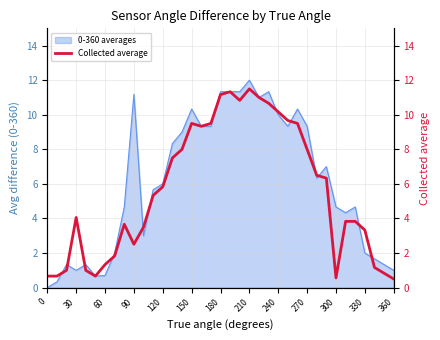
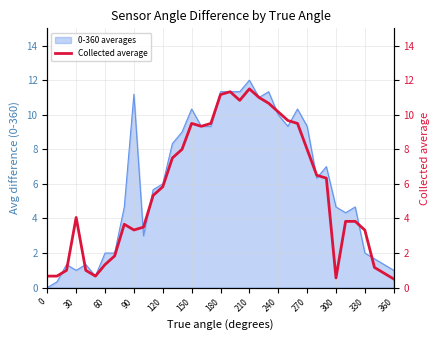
  {
    "0-360 averages": {
      "0": 0.0,
      "30": 1.0,
-     "60": 0.7,
+     "60": 2.0,
      "90": 11.2,
      "120": 6.0,
      "150": 10.3,
      "180": 11.3,
      "210": 12.0,
      "240": 10.0,
      "270": 9.3,
      "300": 4.7,
      "330": 2.0,
      "360": 1.0
    },
    "Collected average": {
      "0": 0.7,
      "30": 4.1,
      "60": 1.3,
-     "90": 2.5,
+     "90": 3.3,
      "120": 5.8,
      "150": 9.5,
      "180": 11.2,
      "210": 11.5,
      "240": 10.2,
      "270": 8.0,
      "300": 0.6,
      "330": 3.3,
      "360": 0.5
    }
  }
